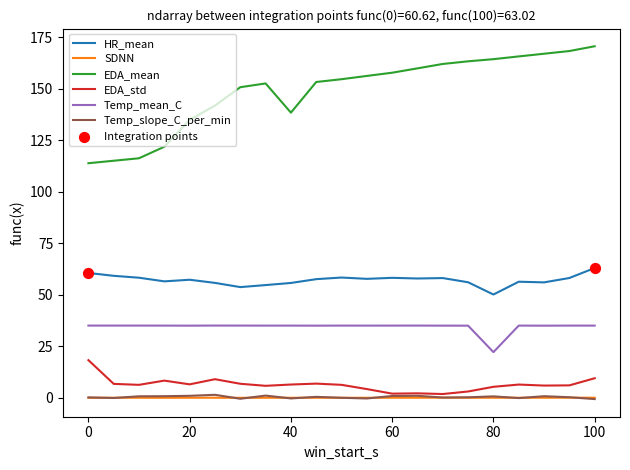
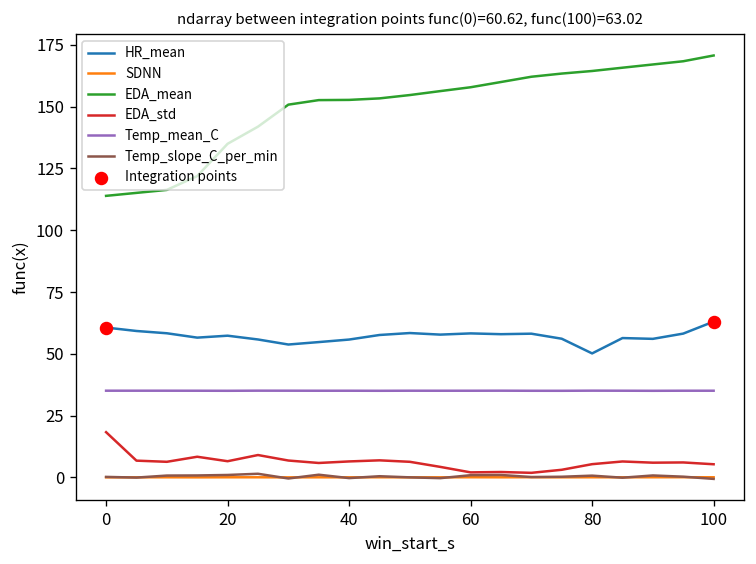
  {
    "HR_mean": {
      "20": 57,
      "40": 56,
      "60": 58,
      "80": 50
    },
    "EDA_mean": {
      "0": 114,
-     "40": 138,
+     "40": 153,
      "60": 158,
      "80": 164,
      "100": 171
    },
    "EDA_std": {
      "0": 18,
      "20": 7,
      "40": 6,
      "80": 5,
-     "100": 10
+     "100": 5
    },
    "Temp_mean_C": {
      "0": 35,
      "20": 35,
      "40": 35,
      "60": 35,
-     "80": 22,
+     "80": 35,
      "100": 35
    }
  }
